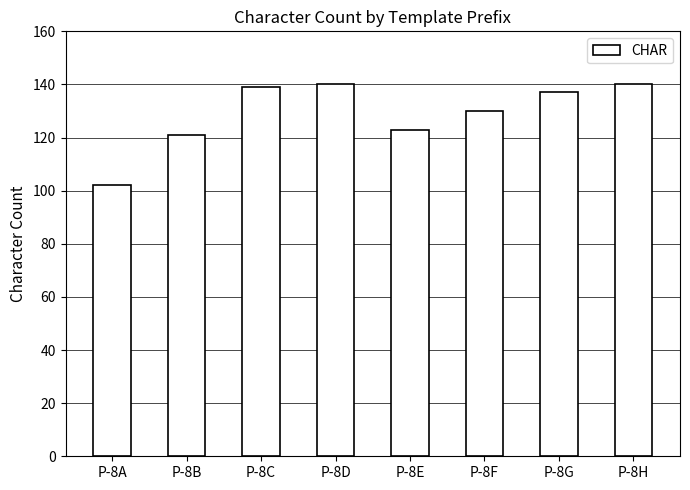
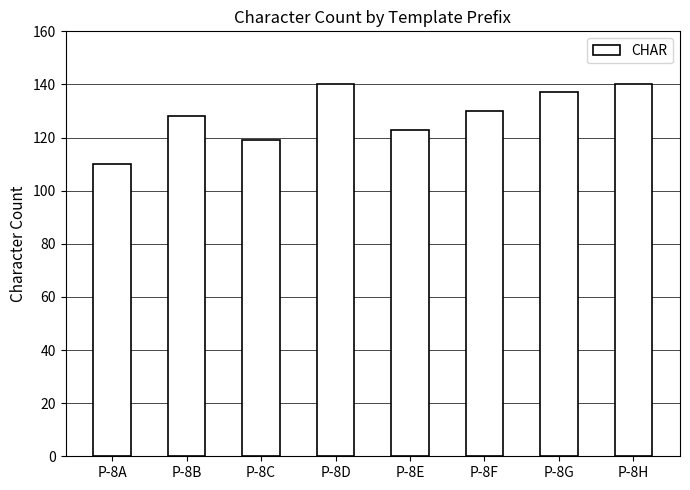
  {
-   "P-8A": 102,
-   "P-8B": 121,
-   "P-8C": 139,
+   "P-8A": 110,
+   "P-8B": 128,
+   "P-8C": 119,
    "P-8D": 140,
    "P-8E": 123,
    "P-8F": 130,
    "P-8G": 137,
    "P-8H": 140
  }
